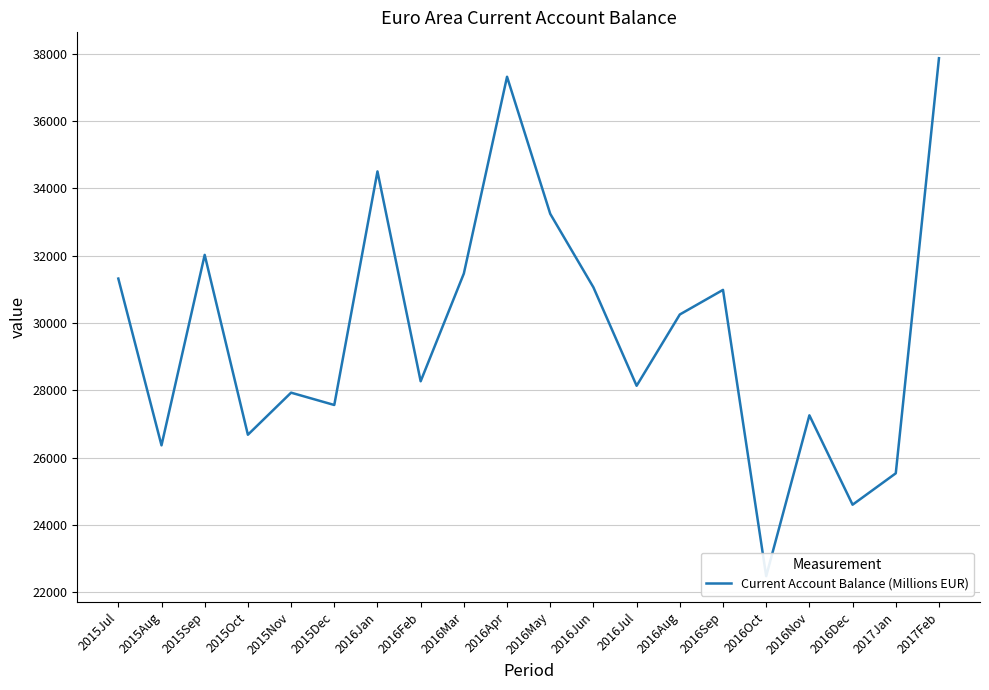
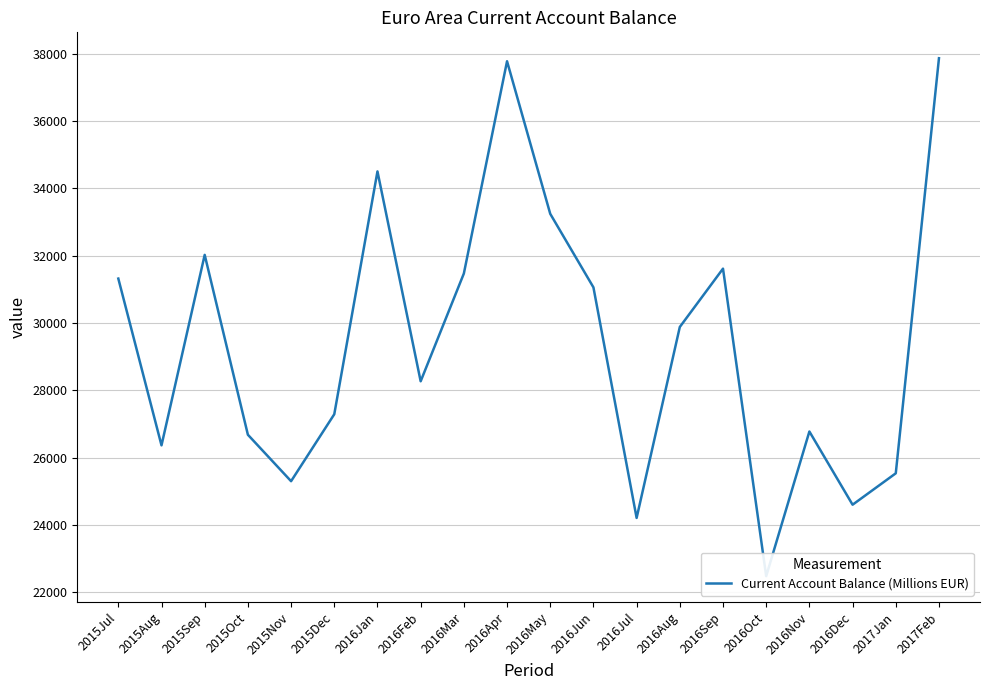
  {
    "2015Jul": 31300,
    "2015Aug": 26400,
    "2015Sep": 32000,
    "2015Oct": 26700,
-   "2015Nov": 27900,
-   "2015Dec": 27600,
+   "2015Nov": 25300,
+   "2015Dec": 27300,
    "2016Jan": 34500,
    "2016Feb": 28300,
    "2016Mar": 31500,
-   "2016Apr": 37300,
+   "2016Apr": 37800,
    "2016May": 33200,
    "2016Jun": 31100,
-   "2016Jul": 28100,
-   "2016Aug": 30300,
-   "2016Sep": 31000,
-   "2016Nov": 27300,
+   "2016Jul": 24200,
+   "2016Aug": 29900,
+   "2016Sep": 31600,
+   "2016Nov": 26800,
    "2016Dec": 24600,
    "2017Jan": 25500,
    "2017Feb": 37900
  }
